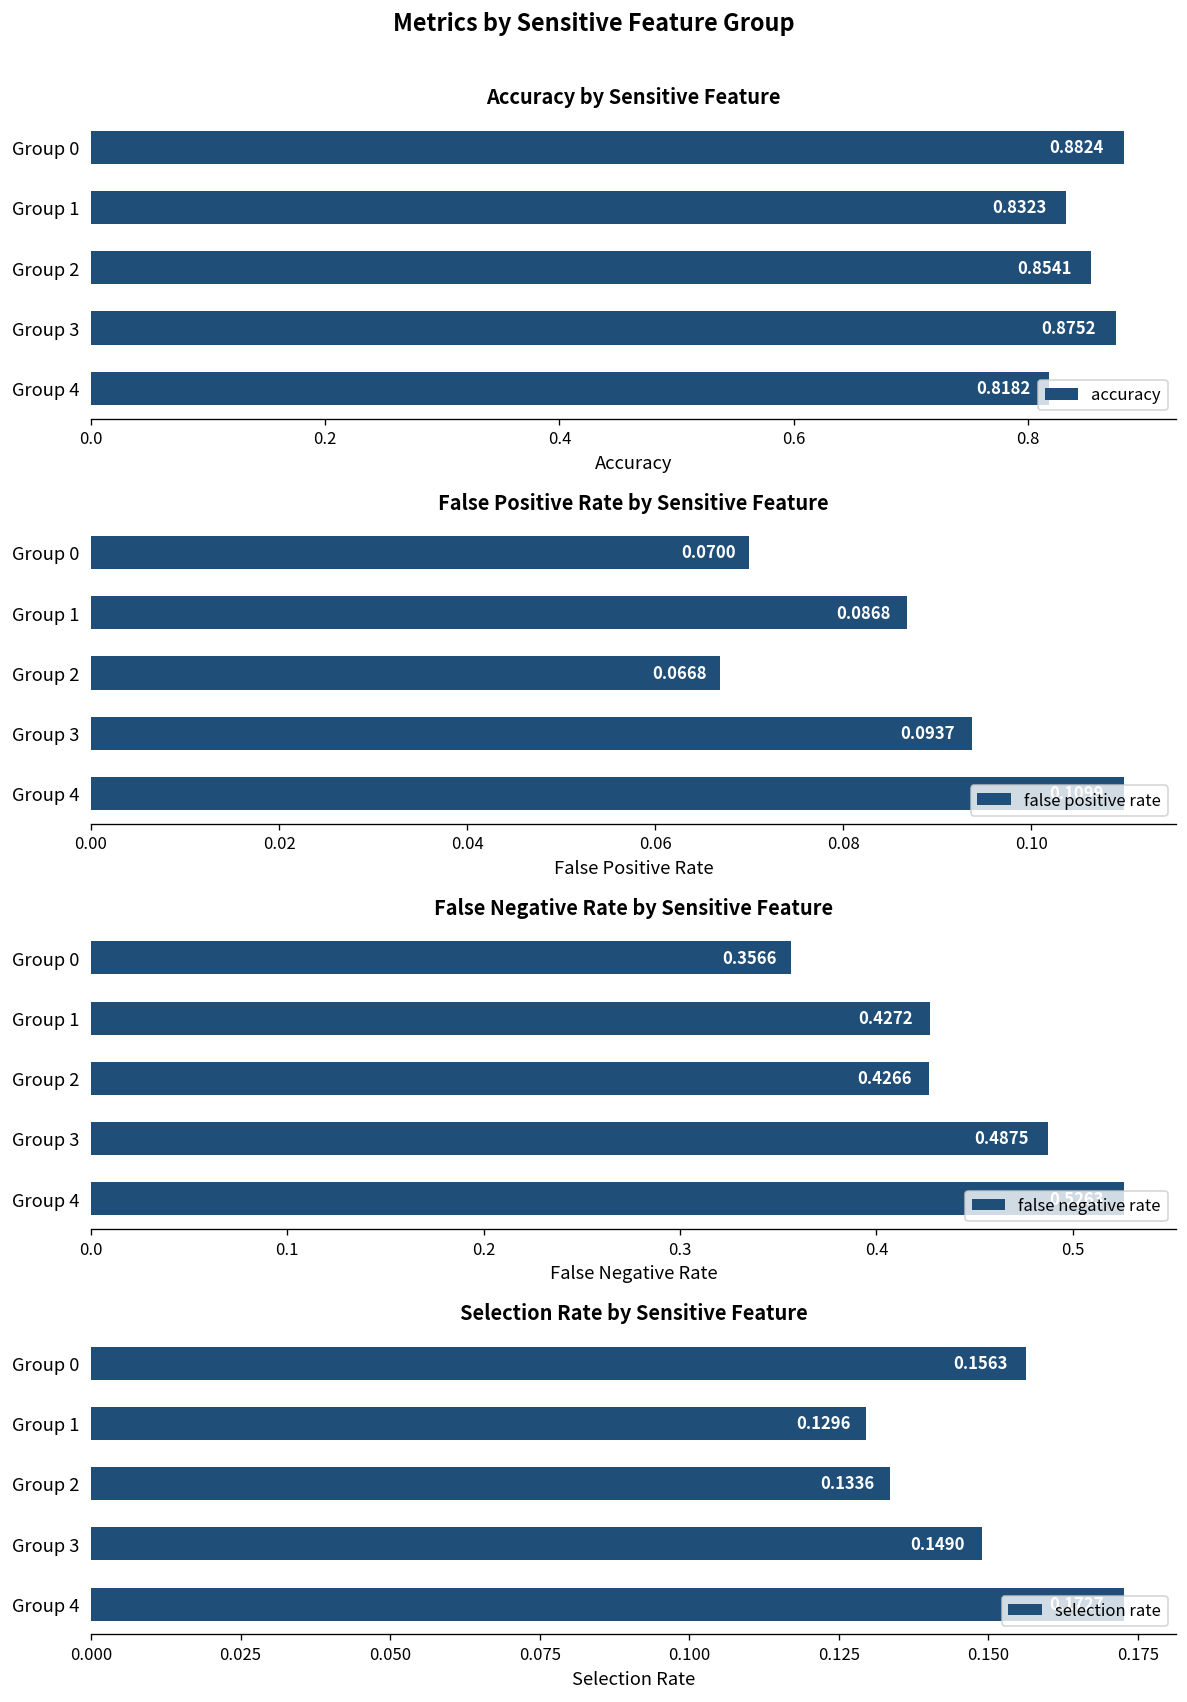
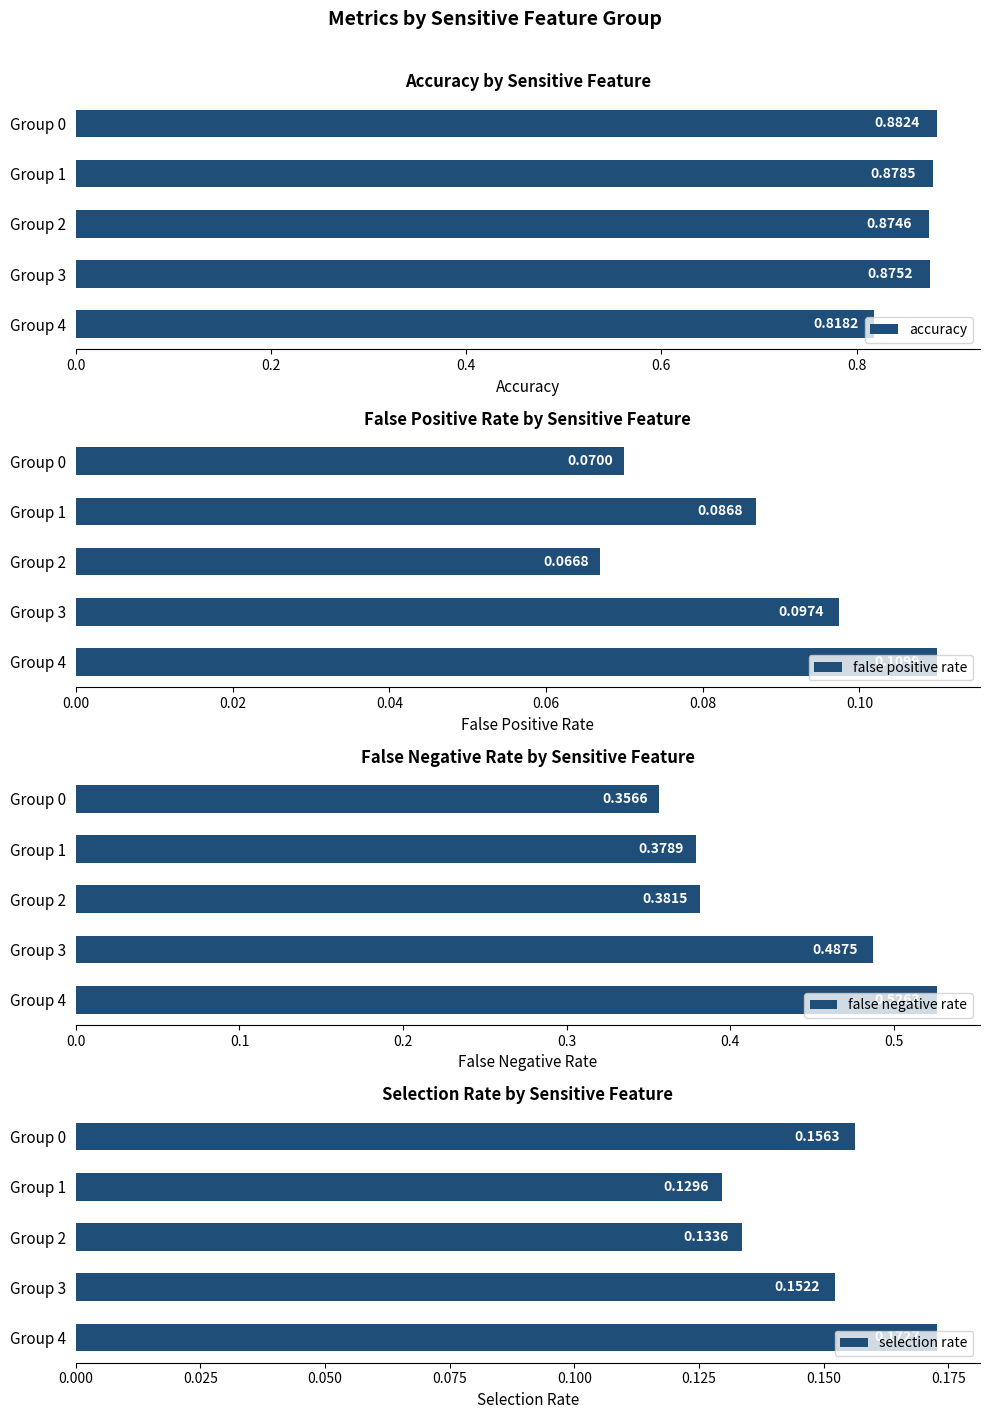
  {
    "Accuracy by Sensitive Feature": {
      "Group 0": 0.8824,
-     "Group 1": 0.8323,
-     "Group 2": 0.8541,
+     "Group 1": 0.8785,
+     "Group 2": 0.8746,
      "Group 3": 0.8752
    },
    "False Positive Rate by Sensitive Feature": {
      "Group 0": 0.0700,
      "Group 1": 0.0868,
      "Group 2": 0.0668,
-     "Group 3": 0.0937
+     "Group 3": 0.0974
    },
    "False Negative Rate by Sensitive Feature": {
      "Group 0": 0.3566,
-     "Group 1": 0.4272,
-     "Group 2": 0.4266,
+     "Group 1": 0.3789,
+     "Group 2": 0.3815,
      "Group 3": 0.4875
    },
    "Selection Rate by Sensitive Feature": {
      "Group 0": 0.1563,
      "Group 1": 0.1296,
      "Group 2": 0.1336,
-     "Group 3": 0.1490
+     "Group 3": 0.1522
    }
  }
